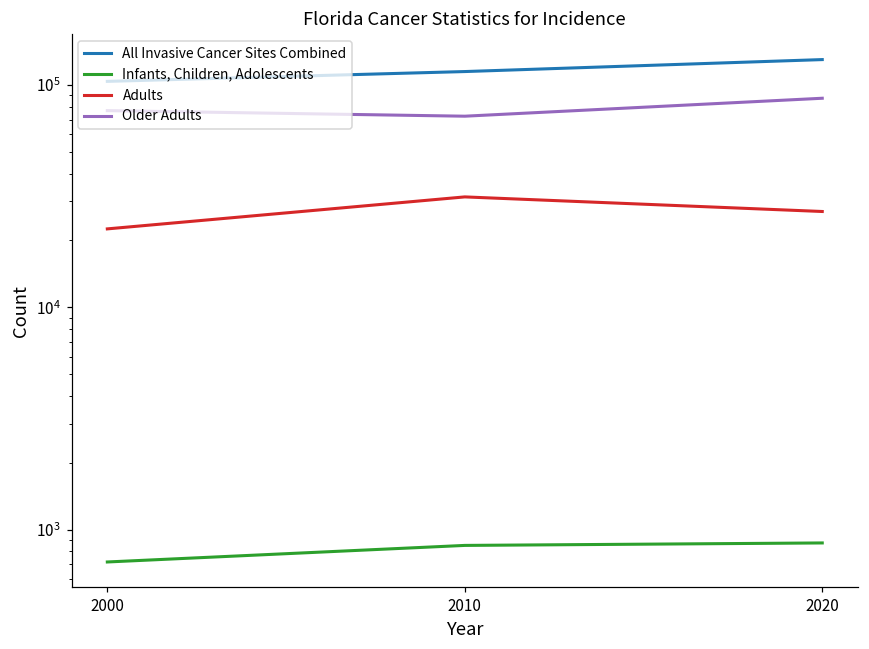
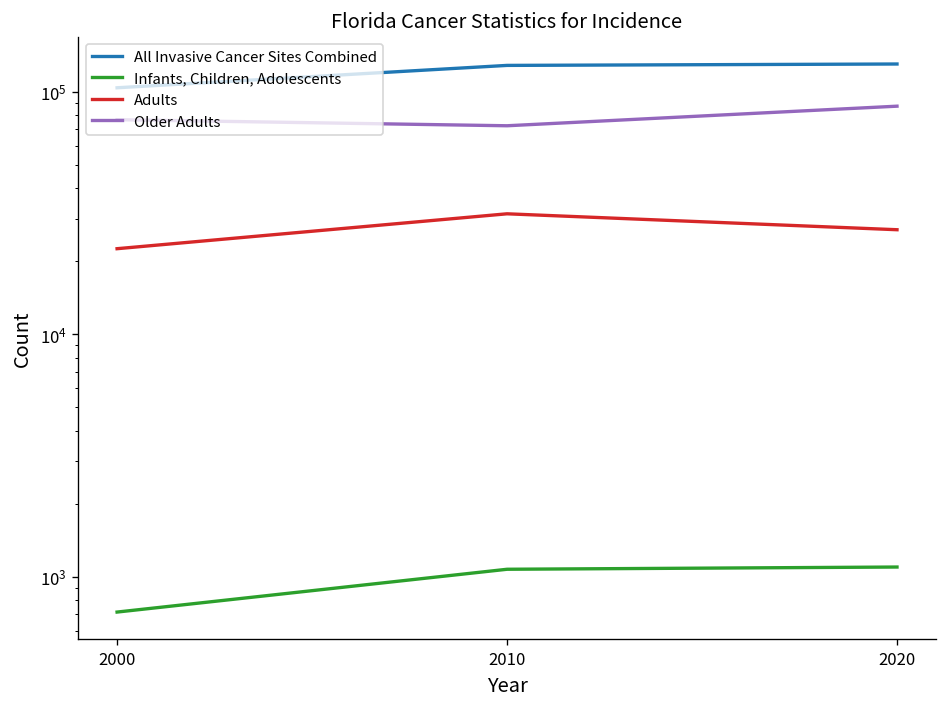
  {
    "All Invasive Cancer Sites Combined": {
-     "2010": 120000,
+     "2010": 130000,
      "2020": 130000
    },
    "Infants, Children, Adolescents": {
      "2000": 720,
-     "2010": 850,
-     "2020": 870
+     "2010": 1100,
+     "2020": 1100
    },
    "Adults": {
      "2000": 23000,
      "2010": 31000,
      "2020": 27000
    },
    "Older Adults": {
      "2010": 72000,
      "2020": 87000
    }
  }
